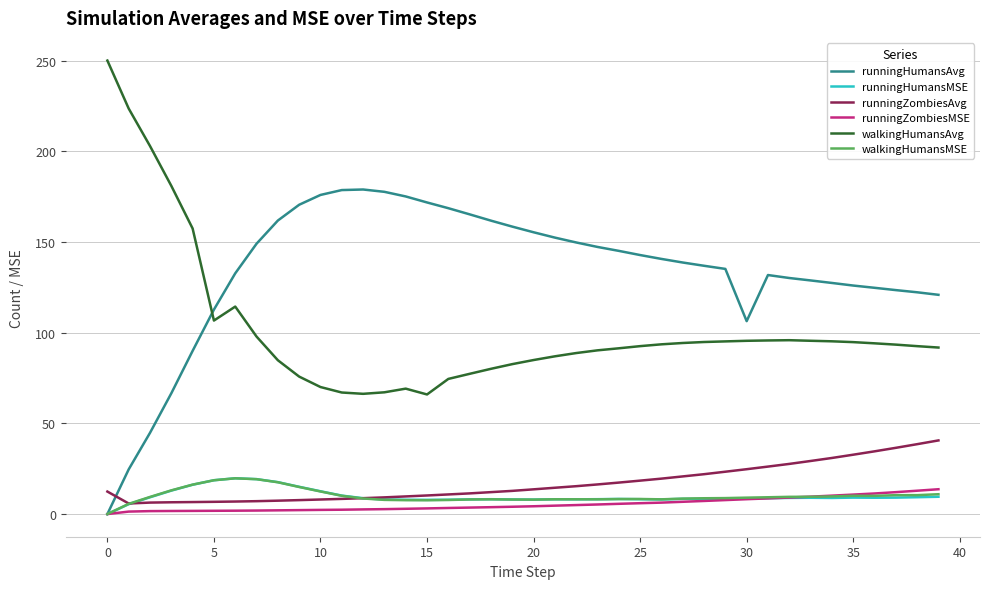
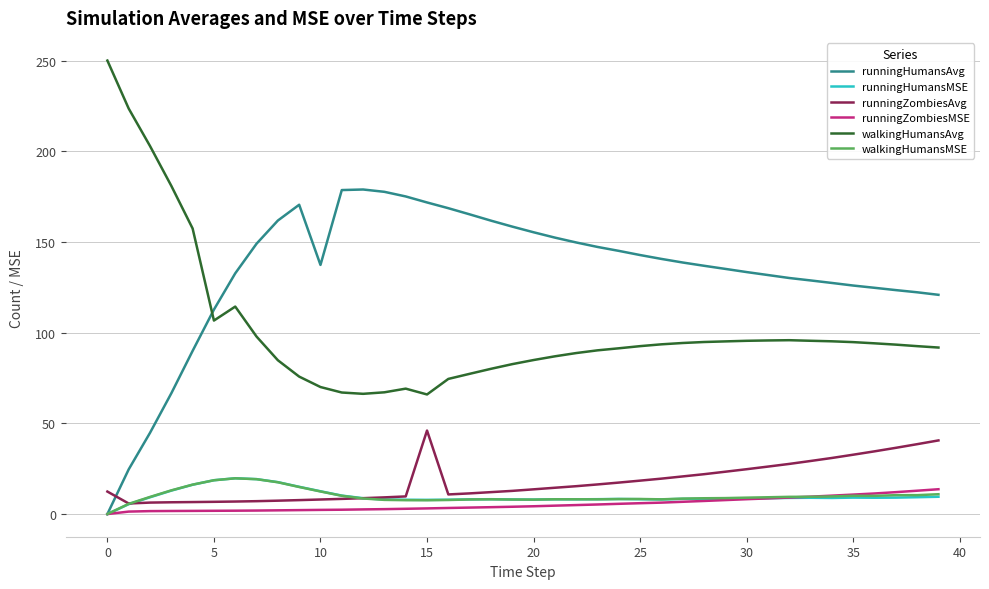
  {
    "runningHumansAvg": {
      "5": 113,
-     "10": 176,
+     "10": 137,
      "15": 172,
      "20": 155,
      "25": 143,
-     "30": 106,
+     "30": 133,
      "35": 126
    },
    "runningZombiesAvg": {
      "0": 12,
      "5": 7,
      "10": 8,
-     "15": 10,
+     "15": 46,
      "20": 14,
      "25": 18,
      "30": 25,
      "35": 33
    },
    "runningZombiesMSE": {
      "5": 2,
      "10": 2,
      "15": 3,
      "20": 4,
      "25": 6
    },
    "walkingHumansAvg": {
      "0": 250,
      "5": 107,
      "10": 70,
      "15": 66,
      "20": 85,
      "25": 93,
      "30": 96,
      "35": 95
    }
  }
